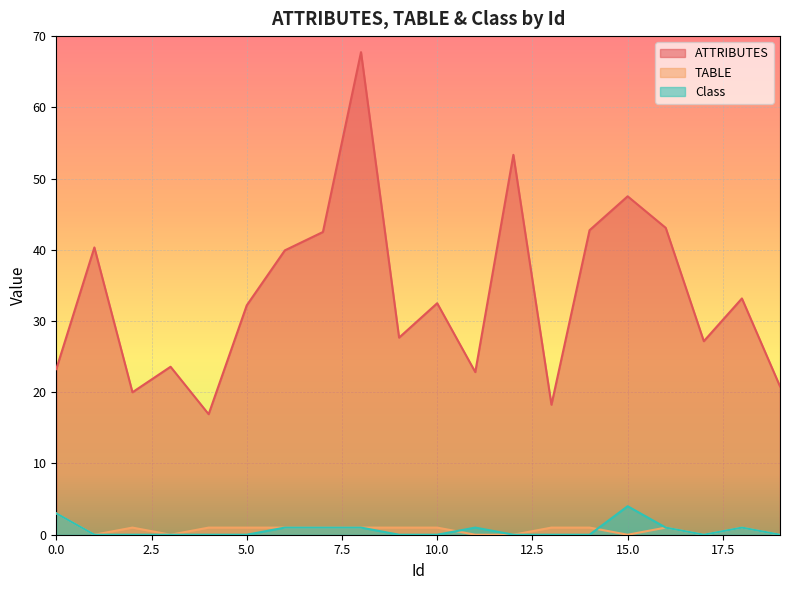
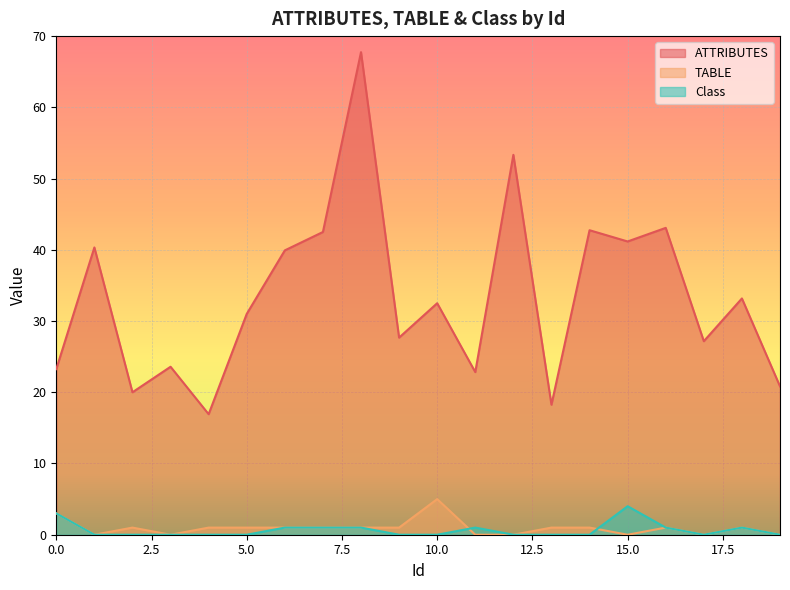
  {
    "ATTRIBUTES": {
      "0.0": 23,
-     "5.0": 32,
+     "5.0": 31,
      "10.0": 33,
-     "15.0": 48
+     "15.0": 41
    },
    "TABLE": {
      "5.0": 1,
-     "10.0": 1,
+     "10.0": 5,
      "15.0": 0
    },
    "Class": {
      "5.0": 0,
      "10.0": 0,
      "15.0": 4
    }
  }
